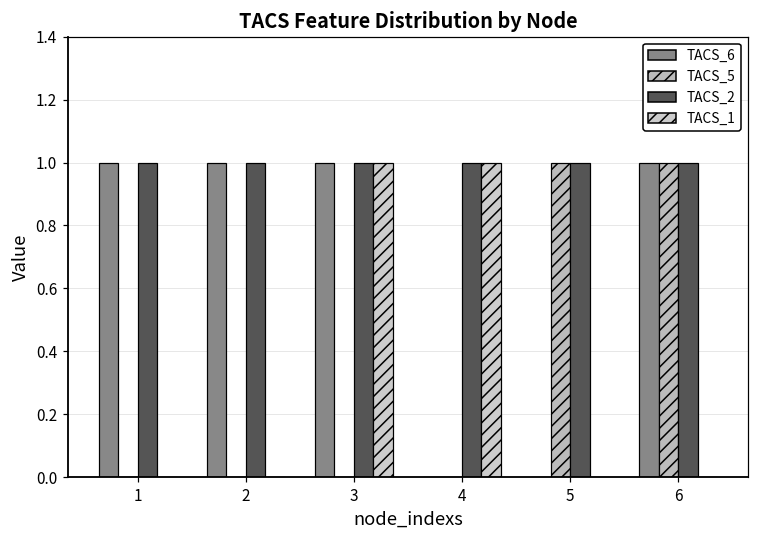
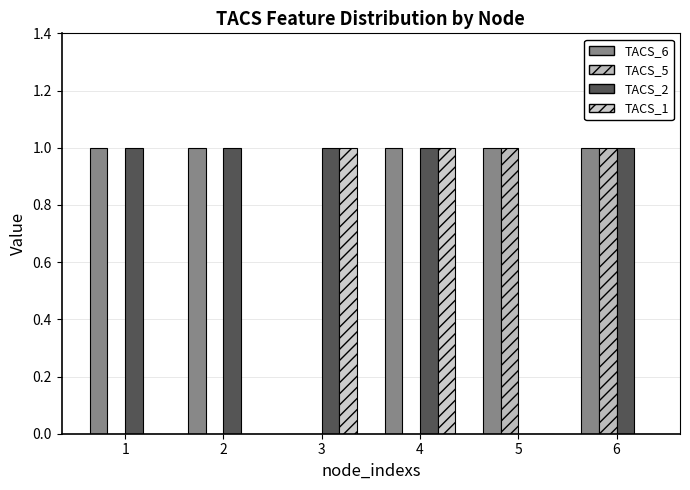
  {
    "TACS_6": {
      "1": 1,
      "2": 1,
-     "3": 1,
-     "4": 0,
-     "5": 0,
+     "3": 0,
+     "4": 1,
+     "5": 1,
      "6": 1
    },
    "TACS_2": {
      "1": 1,
      "2": 1,
      "3": 1,
      "4": 1,
-     "5": 1,
+     "5": 0,
      "6": 1
    }
  }
